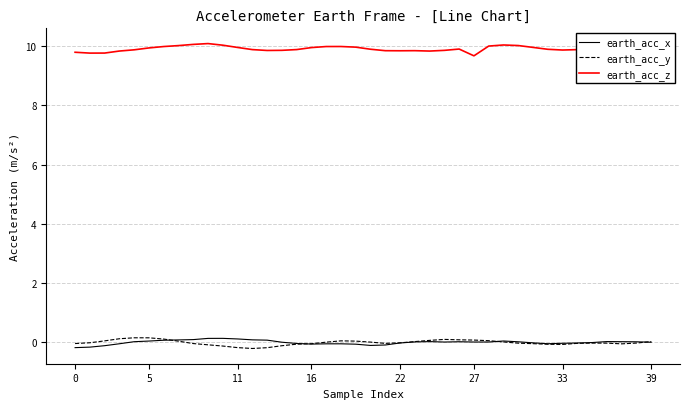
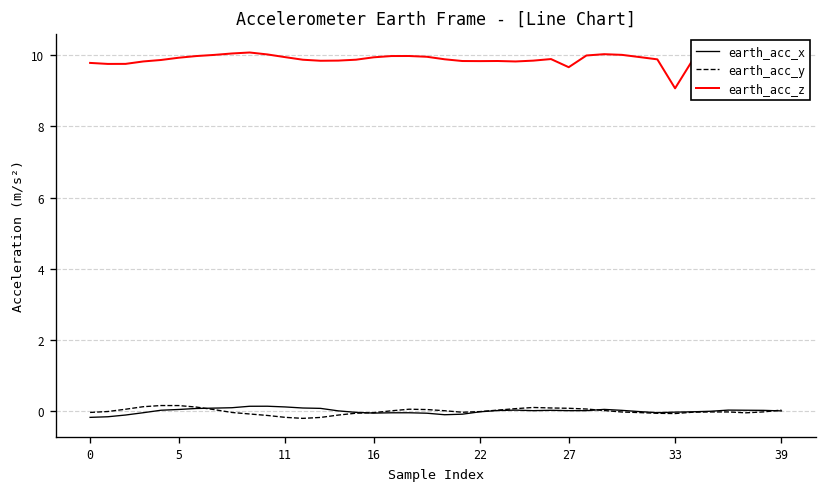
  {
    "earth_acc_z": {
      "0": 9.8,
      "5": 9.9,
      "11": 9.9,
      "16": 9.9,
      "22": 9.8,
      "27": 9.7,
-     "33": 9.9
+     "33": 9.1
    }
  }
